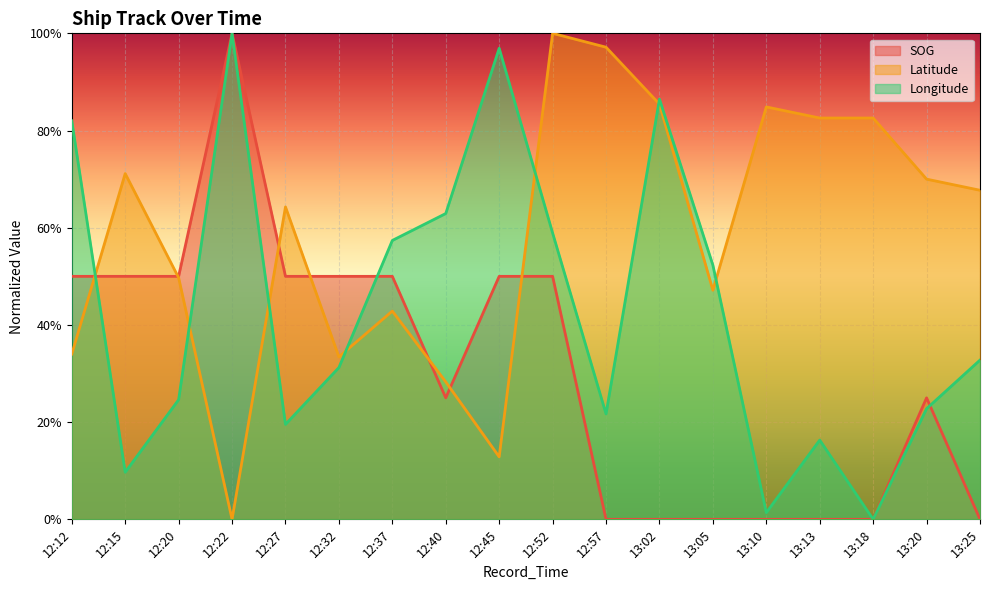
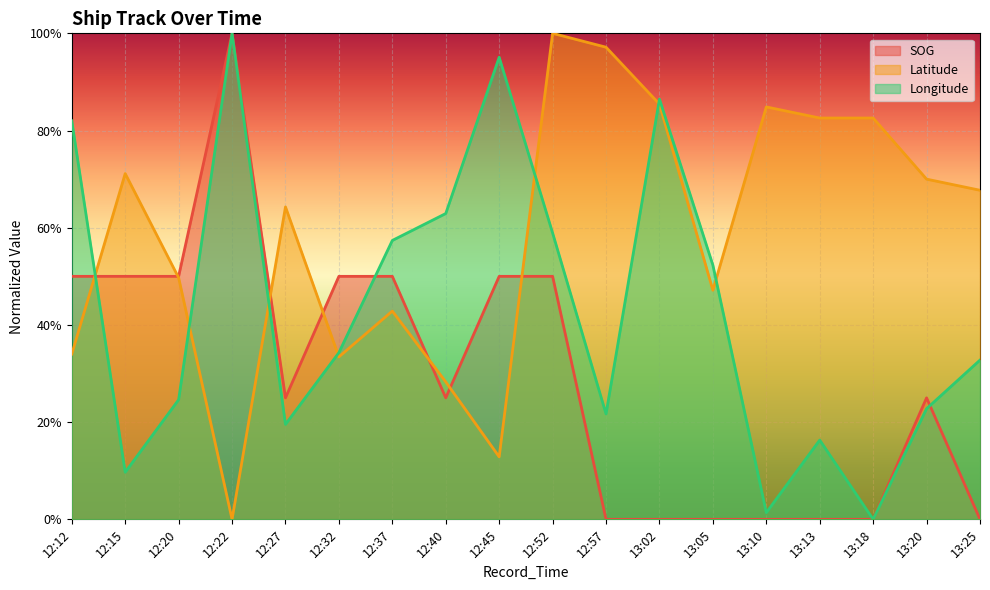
  {
    "SOG": {
      "12:12": "50%",
      "12:15": "50%",
-     "12:27": "50%",
+     "12:27": "25%",
      "12:32": "50%",
      "12:37": "50%",
      "12:40": "25%",
      "12:45": "50%",
      "12:52": "50%",
      "12:57": "0%",
      "13:02": "0%",
      "13:05": "0%",
      "13:10": "0%",
      "13:13": "0%",
      "13:20": "25%",
      "13:25": "0%"
    },
    "Latitude": {
      "12:12": "34%",
      "12:15": "71%",
      "12:22": "0%",
      "12:27": "64%",
      "12:32": "33%",
      "12:37": "43%",
      "12:40": "28%",
      "12:45": "13%",
      "12:52": "100%",
      "12:57": "97%",
      "13:02": "85%",
      "13:05": "47%",
      "13:10": "85%",
      "13:13": "83%",
      "13:18": "83%",
      "13:20": "70%",
      "13:25": "68%"
    },
    "Longitude": {
      "12:12": "82%",
      "12:15": "10%",
      "12:20": "25%",
      "12:27": "20%",
-     "12:32": "31%",
+     "12:32": "34%",
      "12:37": "57%",
      "12:40": "63%",
-     "12:45": "97%",
+     "12:45": "95%",
      "12:52": "59%",
      "12:57": "22%",
      "13:02": "86%",
      "13:05": "52%",
      "13:10": "1%",
      "13:13": "16%",
      "13:20": "23%",
      "13:25": "33%"
    }
  }
